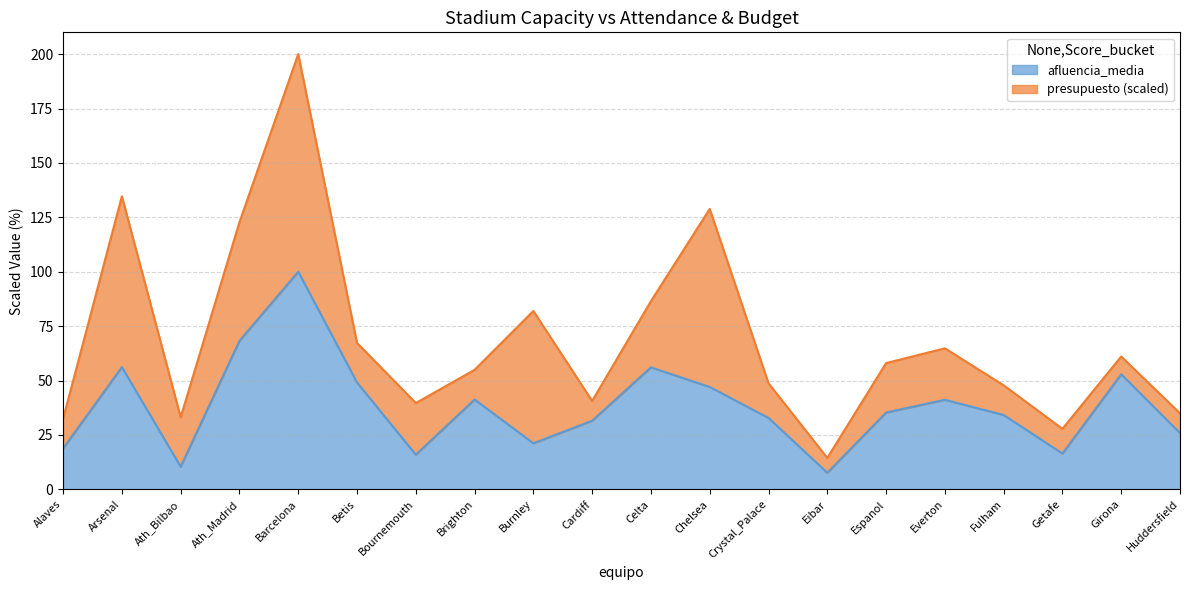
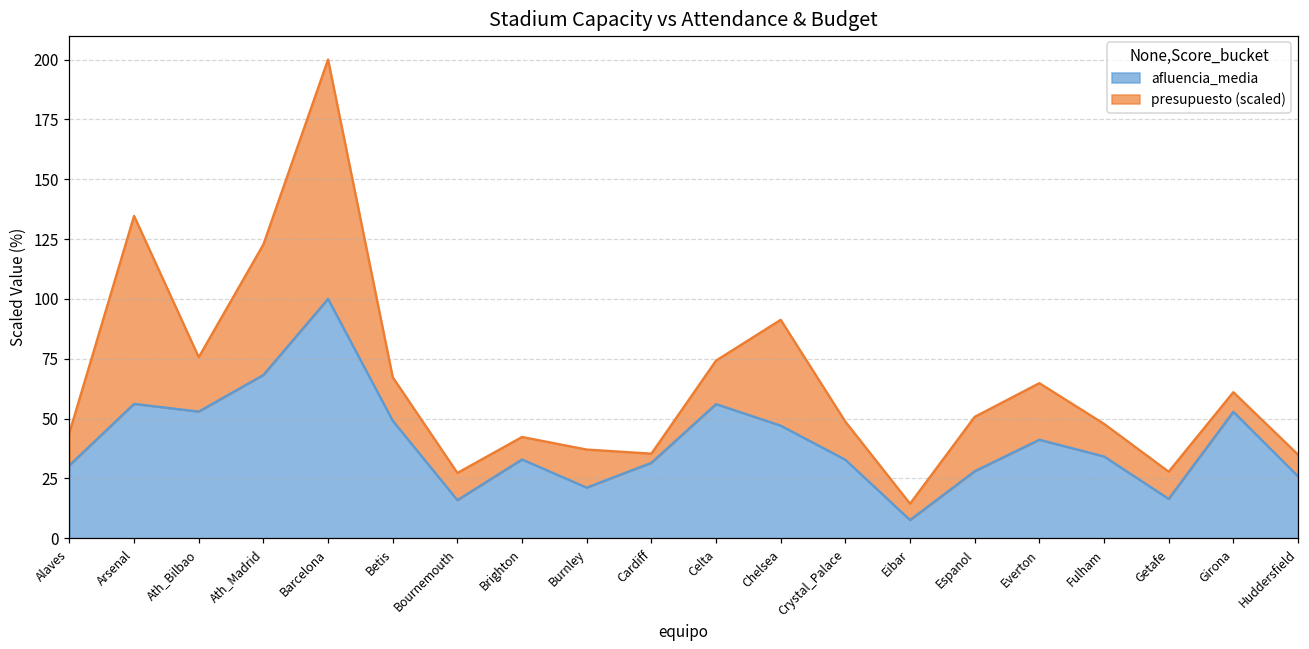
  {
    "afluencia_media": {
-     "Alaves": 19,
+     "Alaves": 30,
      "Arsenal": 56,
-     "Ath_Bilbao": 10,
+     "Ath_Bilbao": 53,
      "Ath_Madrid": 68,
      "Barcelona": 100,
      "Betis": 49,
      "Bournemouth": 16,
-     "Brighton": 41,
+     "Brighton": 33,
      "Burnley": 21,
      "Cardiff": 32,
      "Celta": 56,
      "Chelsea": 47,
      "Crystal_Palace": 33,
      "Eibar": 8,
-     "Espanol": 35,
+     "Espanol": 28,
      "Everton": 41,
      "Fulham": 34,
      "Getafe": 16,
      "Girona": 53,
      "Huddersfield": 26
    },
    "presupuesto (scaled)": {
      "Alaves": 14,
      "Arsenal": 79,
      "Ath_Bilbao": 23,
      "Ath_Madrid": 55,
      "Barcelona": 100,
      "Betis": 18,
-     "Bournemouth": 24,
-     "Brighton": 14,
-     "Burnley": 61,
-     "Cardiff": 9,
-     "Celta": 30,
-     "Chelsea": 82,
+     "Bournemouth": 11,
+     "Brighton": 9,
+     "Burnley": 16,
+     "Cardiff": 4,
+     "Celta": 18,
+     "Chelsea": 44,
      "Crystal_Palace": 16,
      "Eibar": 7,
      "Espanol": 23,
      "Everton": 24,
      "Fulham": 14,
      "Getafe": 11,
      "Girona": 8,
      "Huddersfield": 9
    }
  }
